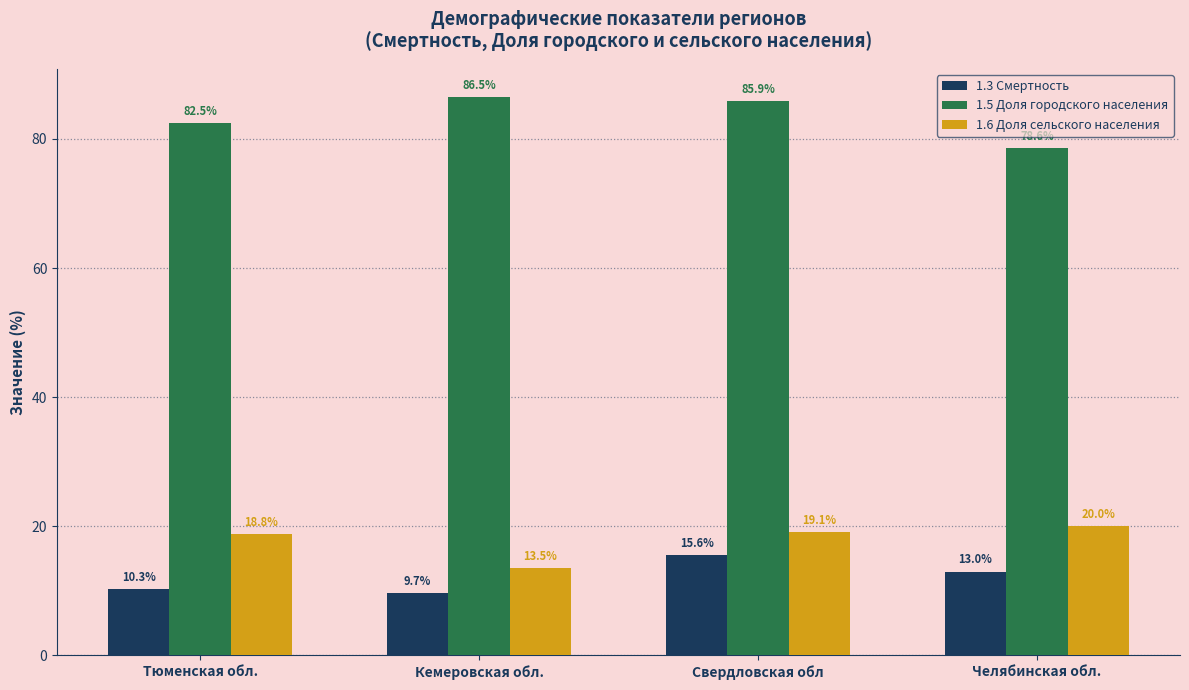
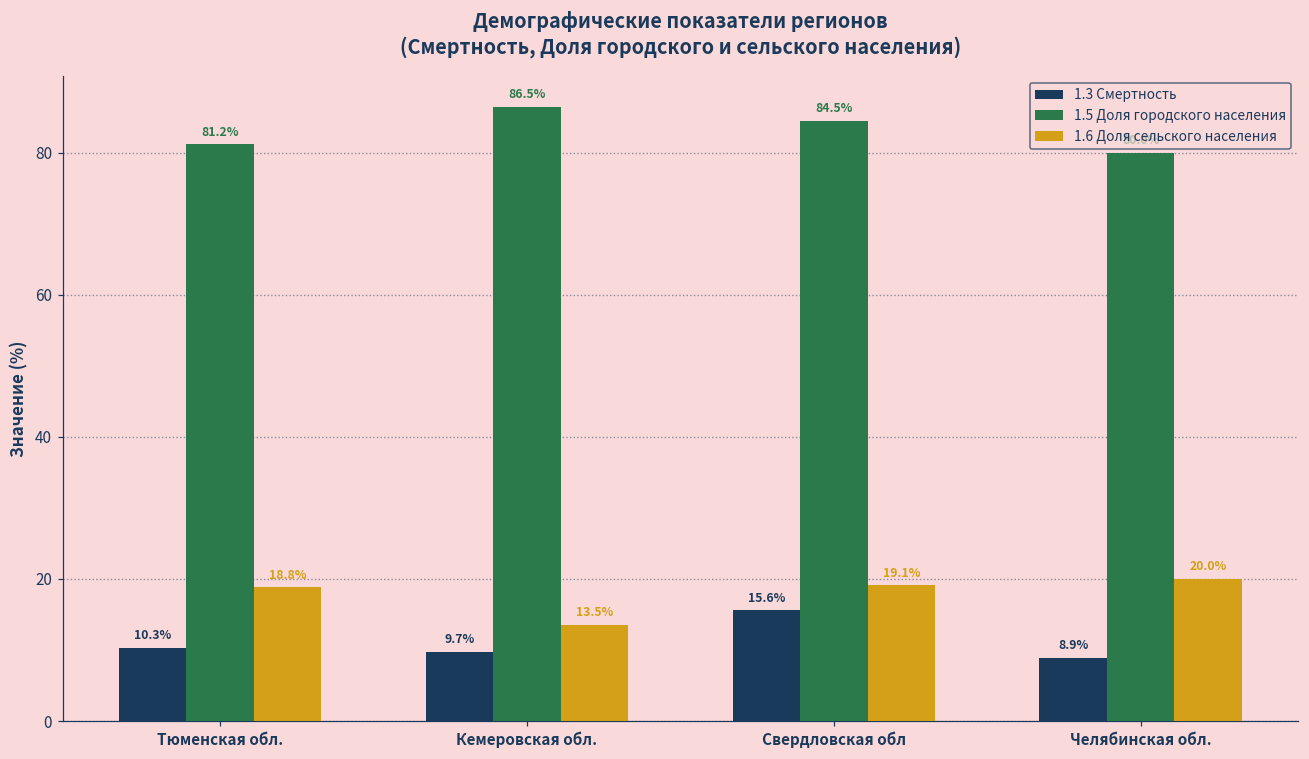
  {
    "1.3 Смертность": {
      "Тюменская обл.": "10.3%",
      "Кемеровская обл.": "9.7%",
      "Свердловская обл": "15.6%",
-     "Челябинская обл.": "13.0%"
+     "Челябинская обл.": "8.9%"
    },
    "1.5 Доля городского населения": {
-     "Тюменская обл.": "82.5%",
+     "Тюменская обл.": "81.2%",
      "Кемеровская обл.": "86.5%",
-     "Свердловская обл": "85.9%",
-     "Челябинская обл.": "79"
+     "Свердловская обл": "84.5%",
+     "Челябинская обл.": "80"
    },
    "1.6 Доля сельского населения": {
      "Тюменская обл.": "18.8%",
      "Кемеровская обл.": "13.5%",
      "Свердловская обл": "19.1%",
      "Челябинская обл.": "20.0%"
    }
  }
